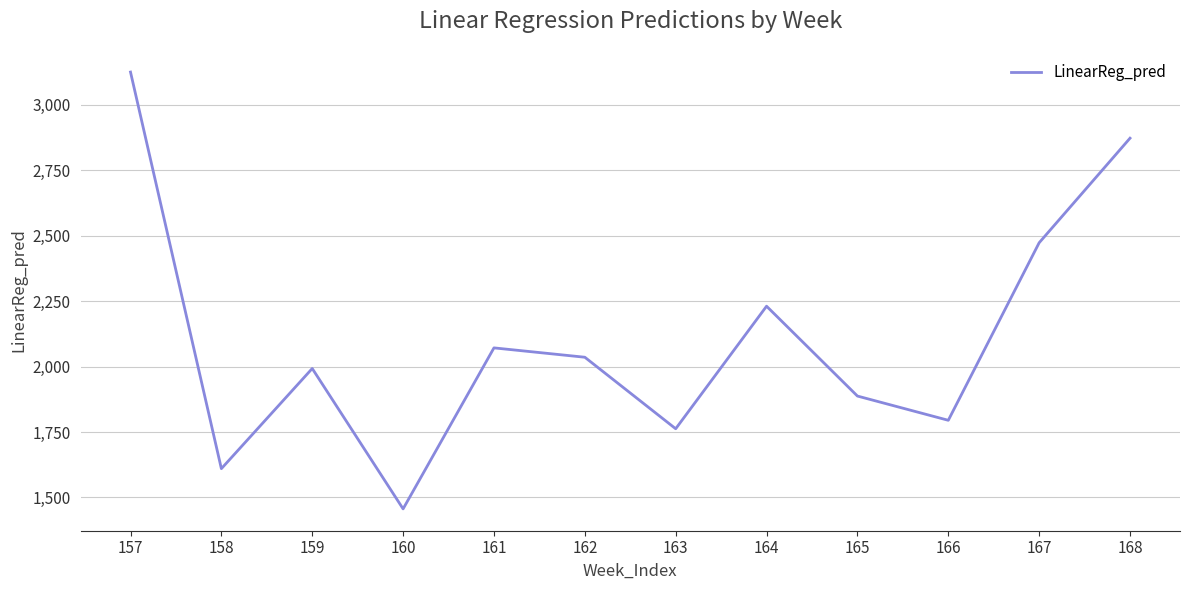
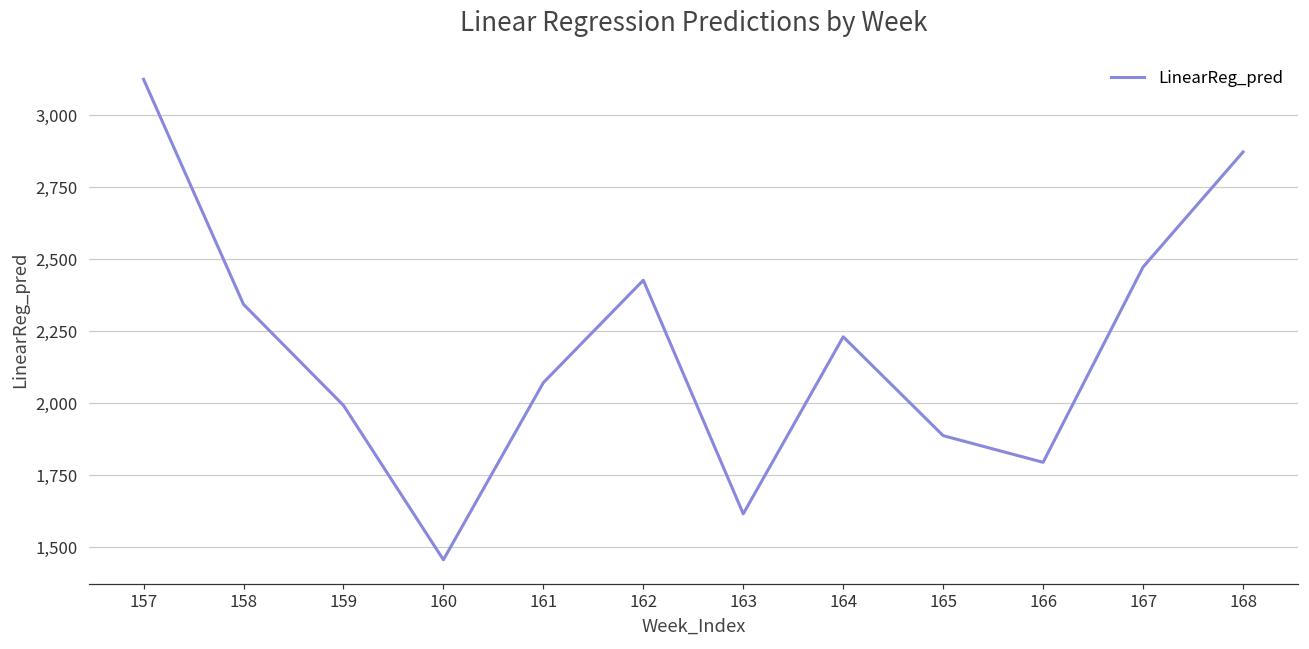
  {
    "157": "3,130",
-   "158": "1,610",
+   "158": "2,340",
    "159": "1,990",
    "160": "1,460",
    "161": "2,070",
-   "162": "2,040",
-   "163": "1,760",
+   "162": "2,430",
+   "163": "1,620",
    "164": "2,230",
    "165": "1,890",
    "166": "1,790",
    "167": "2,470",
    "168": "2,870"
  }
